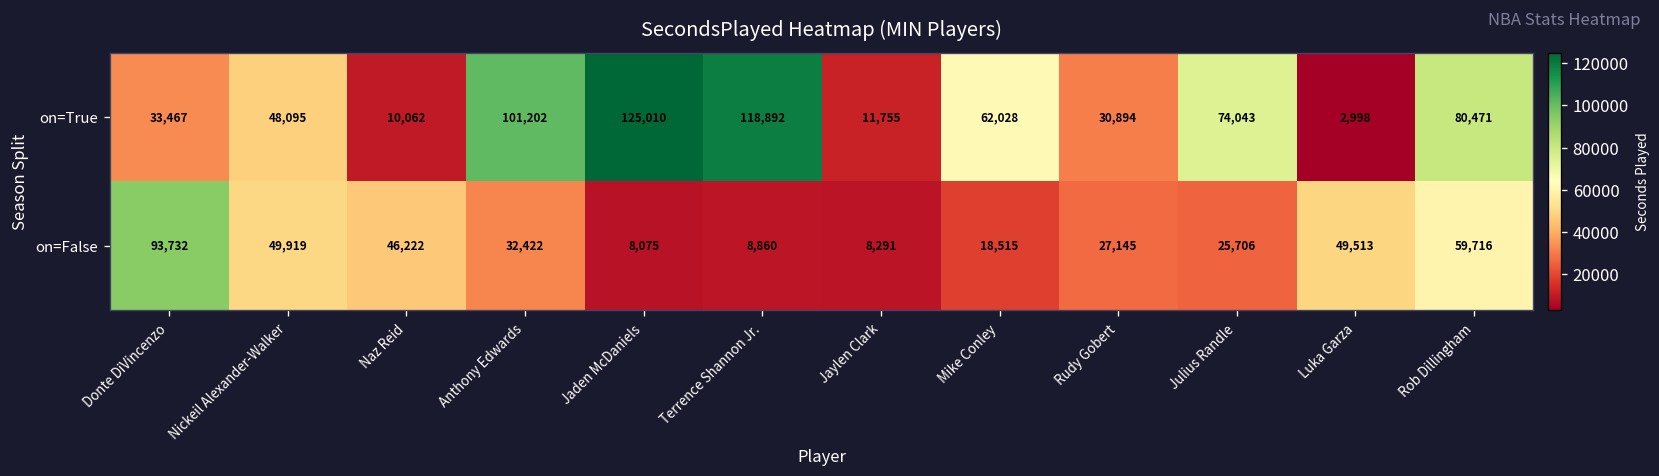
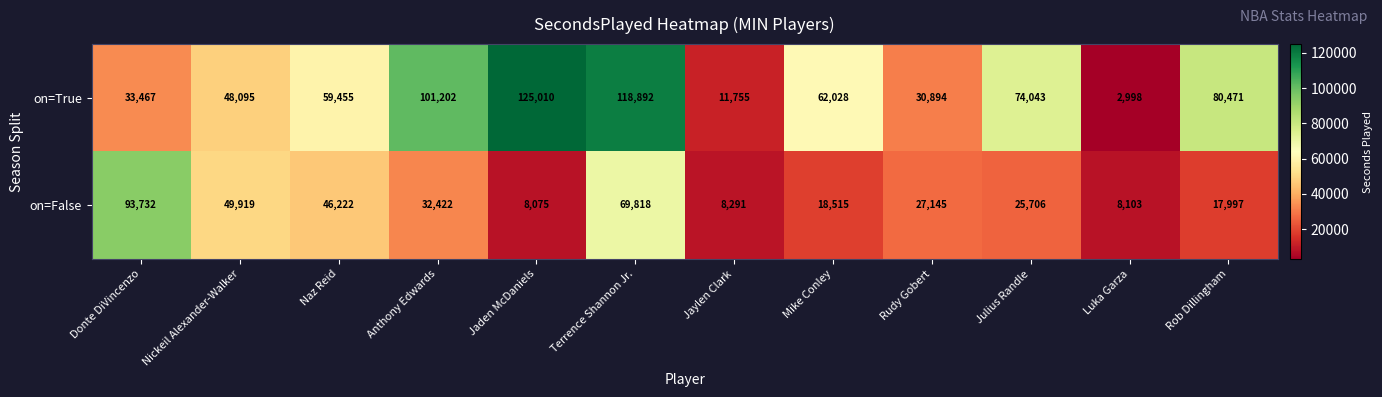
  {
    "on=True": {
      "Donte DiVincenzo": "33,467",
      "Nickeil Alexander-Walker": "48,095",
-     "Naz Reid": "10,062",
+     "Naz Reid": "59,455",
      "Anthony Edwards": "101,202",
      "Jaden McDaniels": "125,010",
      "Terrence Shannon Jr.": "118,892",
      "Jaylen Clark": "11,755",
      "Mike Conley": "62,028",
      "Rudy Gobert": "30,894",
      "Julius Randle": "74,043",
      "Luka Garza": "2,998",
      "Rob Dillingham": "80,471"
    },
    "on=False": {
      "Donte DiVincenzo": "93,732",
      "Nickeil Alexander-Walker": "49,919",
      "Naz Reid": "46,222",
      "Anthony Edwards": "32,422",
      "Jaden McDaniels": "8,075",
-     "Terrence Shannon Jr.": "8,860",
+     "Terrence Shannon Jr.": "69,818",
      "Jaylen Clark": "8,291",
      "Mike Conley": "18,515",
      "Rudy Gobert": "27,145",
      "Julius Randle": "25,706",
-     "Luka Garza": "49,513",
-     "Rob Dillingham": "59,716"
+     "Luka Garza": "8,103",
+     "Rob Dillingham": "17,997"
    }
  }
